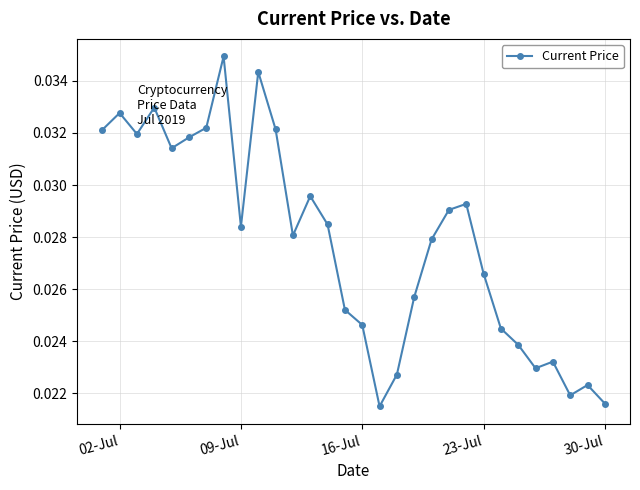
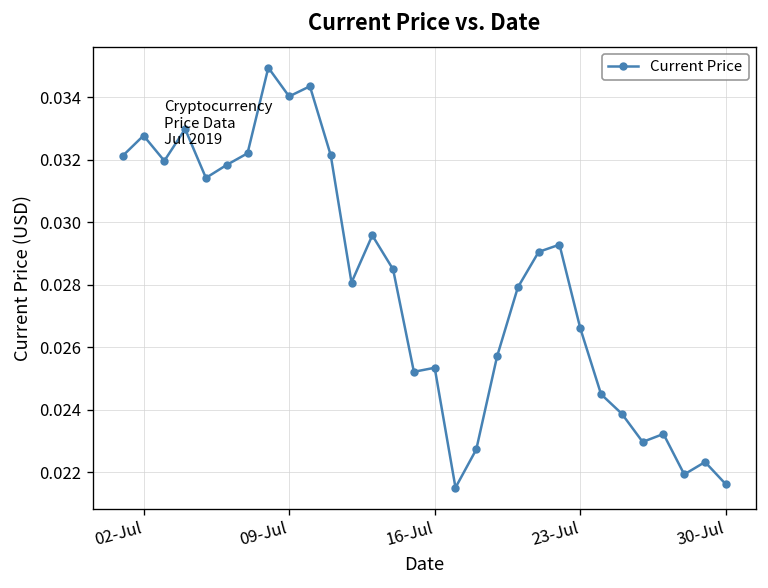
  {
    "02-Jul": 0.0328,
-   "09-Jul": 0.0284,
-   "16-Jul": 0.0246,
+   "09-Jul": 0.0340,
+   "16-Jul": 0.0253,
    "23-Jul": 0.0266,
    "30-Jul": 0.0216
  }
